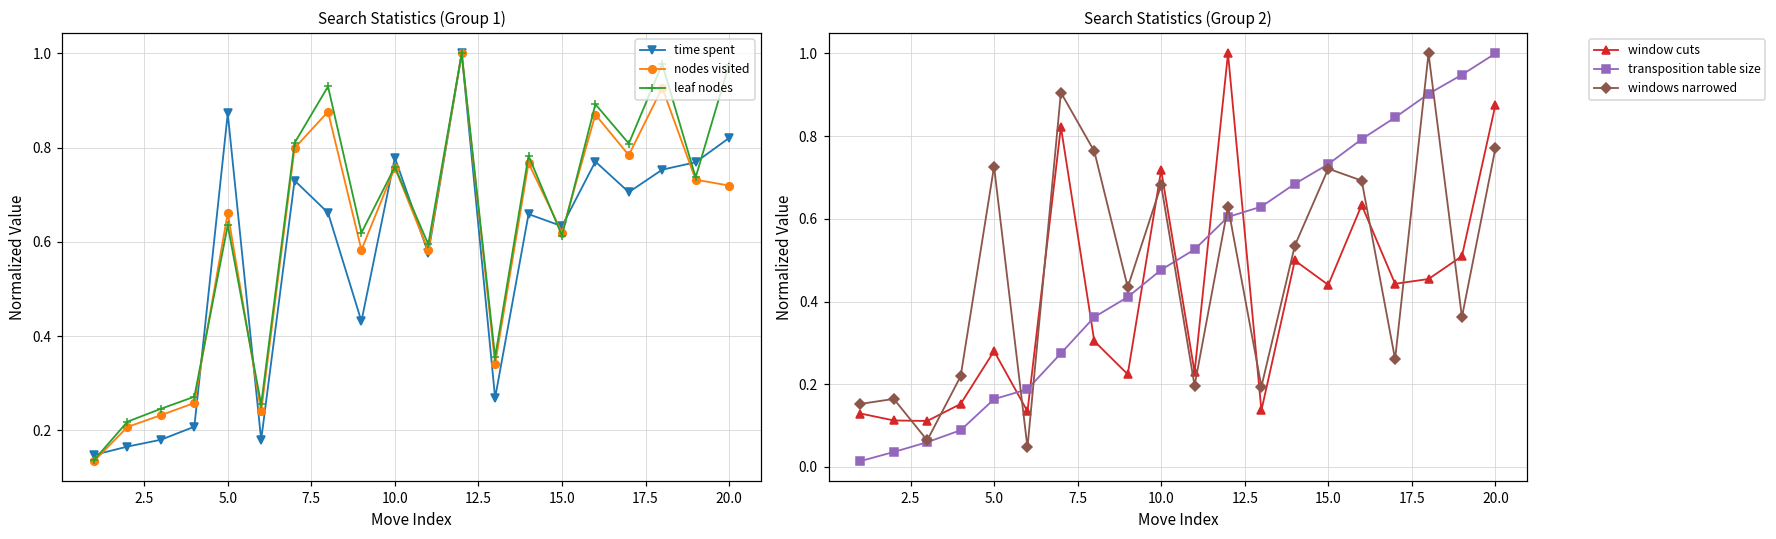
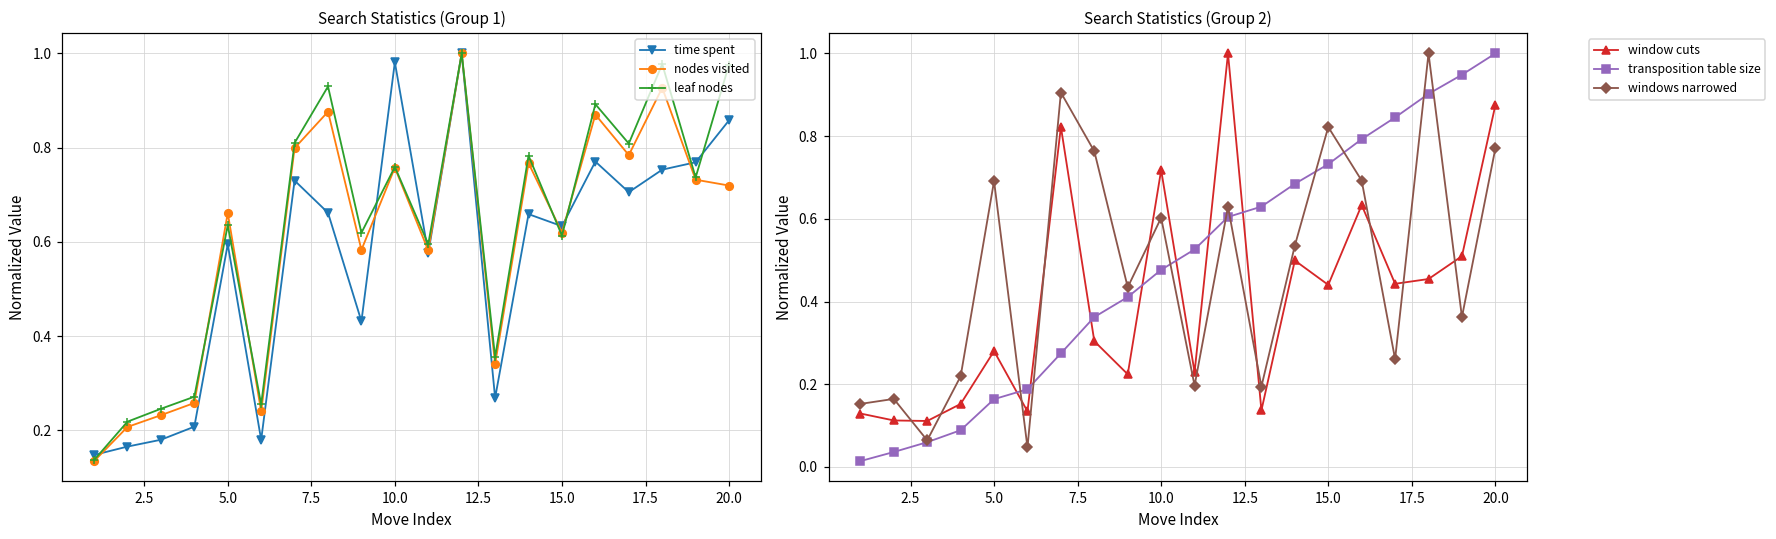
  {
    "Search Statistics (Group 1)": {
      "time spent": {
-       "5.0": 0.87,
-       "10.0": 0.78,
+       "5.0": 0.60,
+       "10.0": 0.98,
        "15.0": 0.63,
-       "20.0": 0.82
+       "20.0": 0.86
      },
      "nodes visited": {
        "5.0": 0.66,
        "15.0": 0.62,
        "20.0": 0.72
      },
      "leaf nodes": {
        "5.0": 0.64,
        "15.0": 0.61
      }
    },
    "Search Statistics (Group 2)": {
      "window cuts": {
        "5.0": 0.28,
        "10.0": 0.72,
        "15.0": 0.44,
        "20.0": 0.87
      },
      "transposition table size": {
        "5.0": 0.16,
        "10.0": 0.48,
        "15.0": 0.73,
        "20.0": 1.00
      },
      "windows narrowed": {
-       "5.0": 0.73,
-       "10.0": 0.68,
-       "15.0": 0.72,
+       "5.0": 0.69,
+       "10.0": 0.60,
+       "15.0": 0.82,
        "20.0": 0.77
      }
    }
  }
